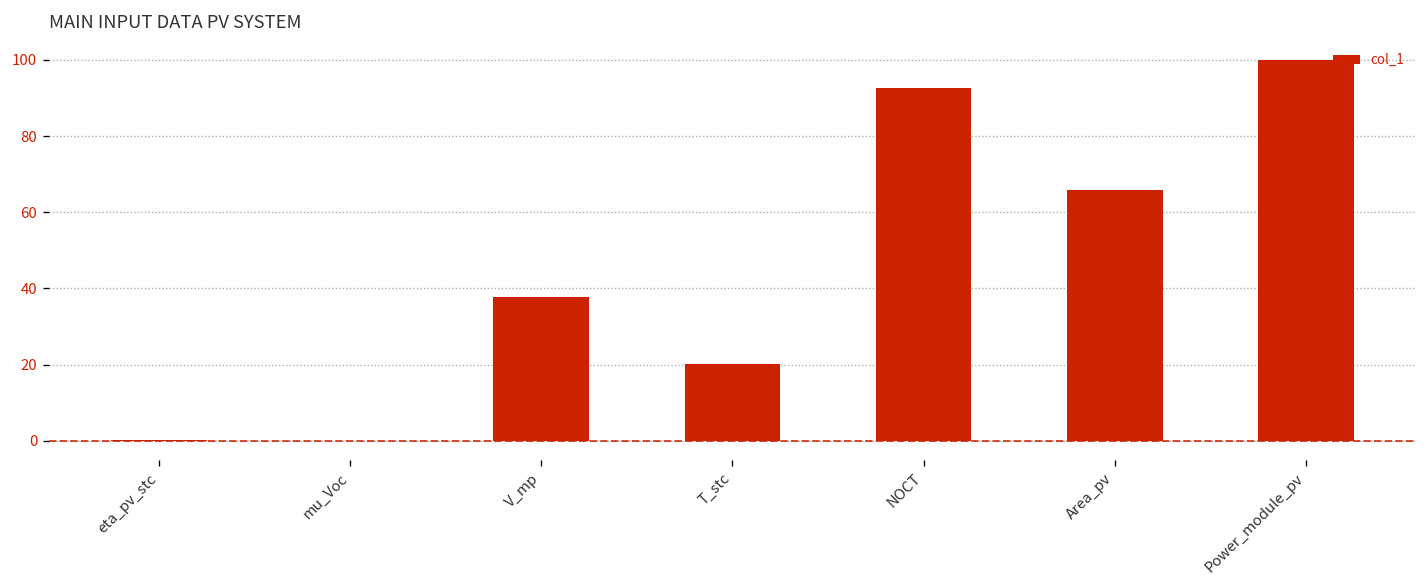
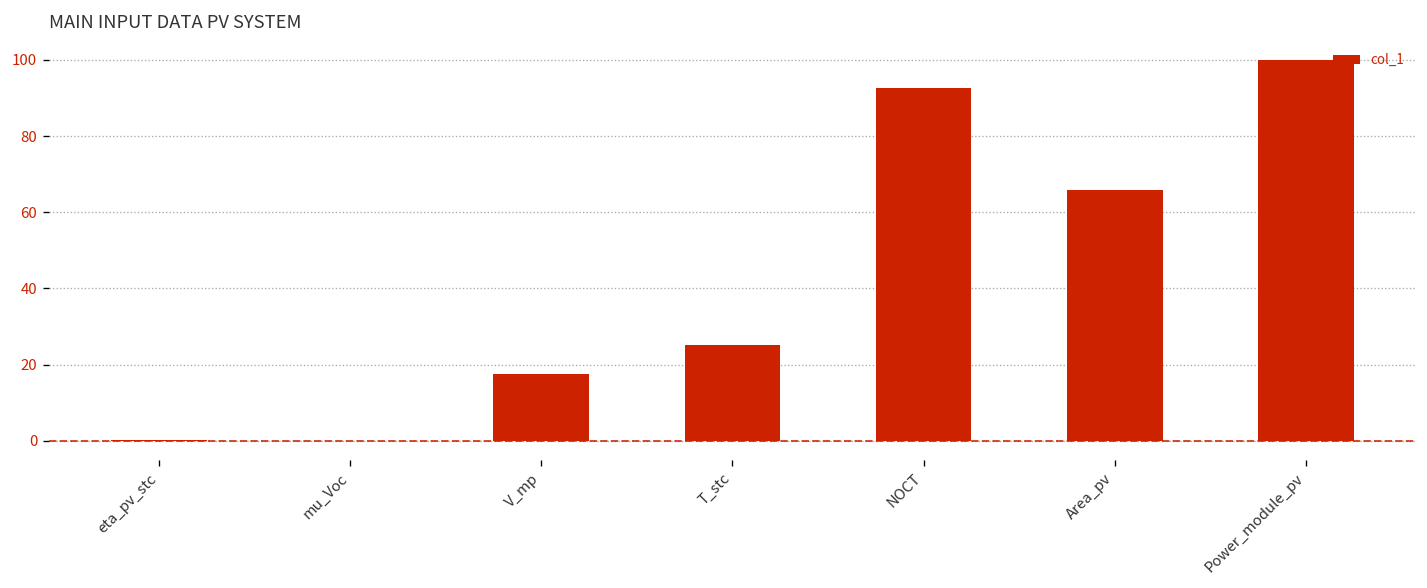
  {
-   "V_mp": 38,
-   "T_stc": 20,
+   "V_mp": 18,
+   "T_stc": 25,
    "NOCT": 93,
    "Area_pv": 66,
    "Power_module_pv": 100
  }
